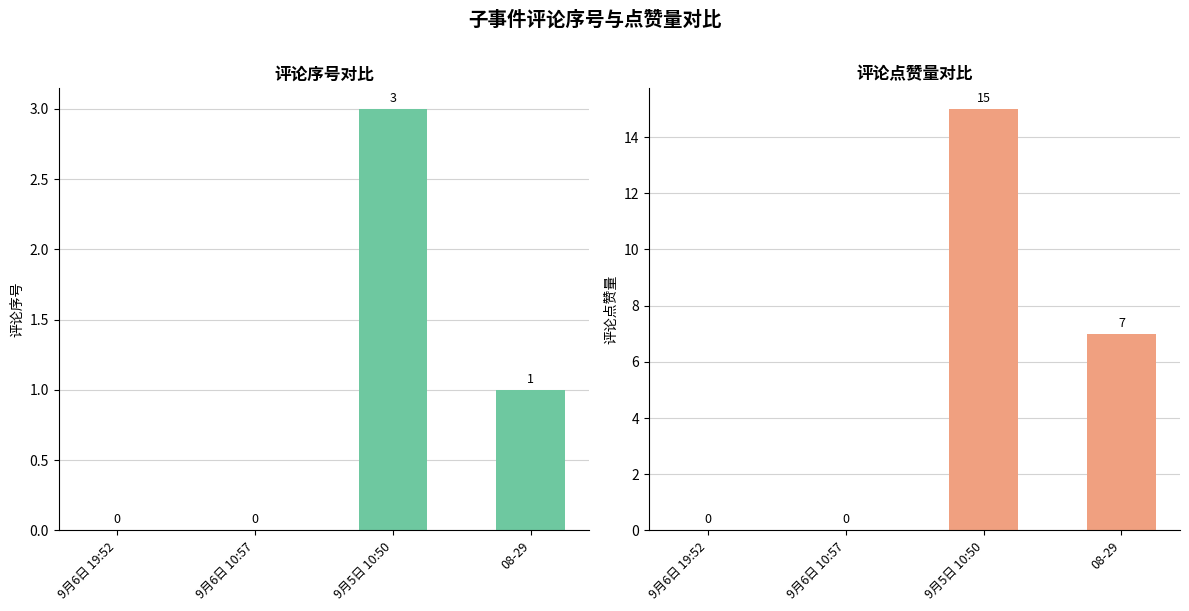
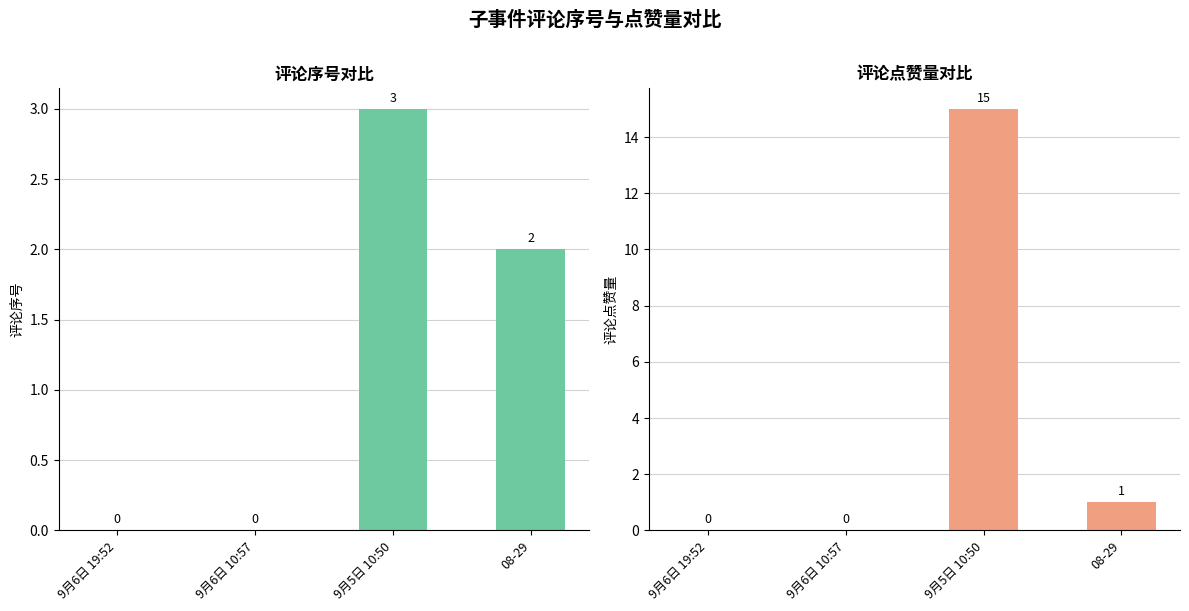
  {
    "评论序号对比": {
      "9月6日 19:52": 0,
      "9月6日 10:57": 0,
      "9月5日 10:50": 3,
-     "08-29": 1
+     "08-29": 2
    },
    "评论点赞量对比": {
      "9月6日 19:52": 0,
      "9月6日 10:57": 0,
      "9月5日 10:50": 15,
-     "08-29": 7
+     "08-29": 1
    }
  }
